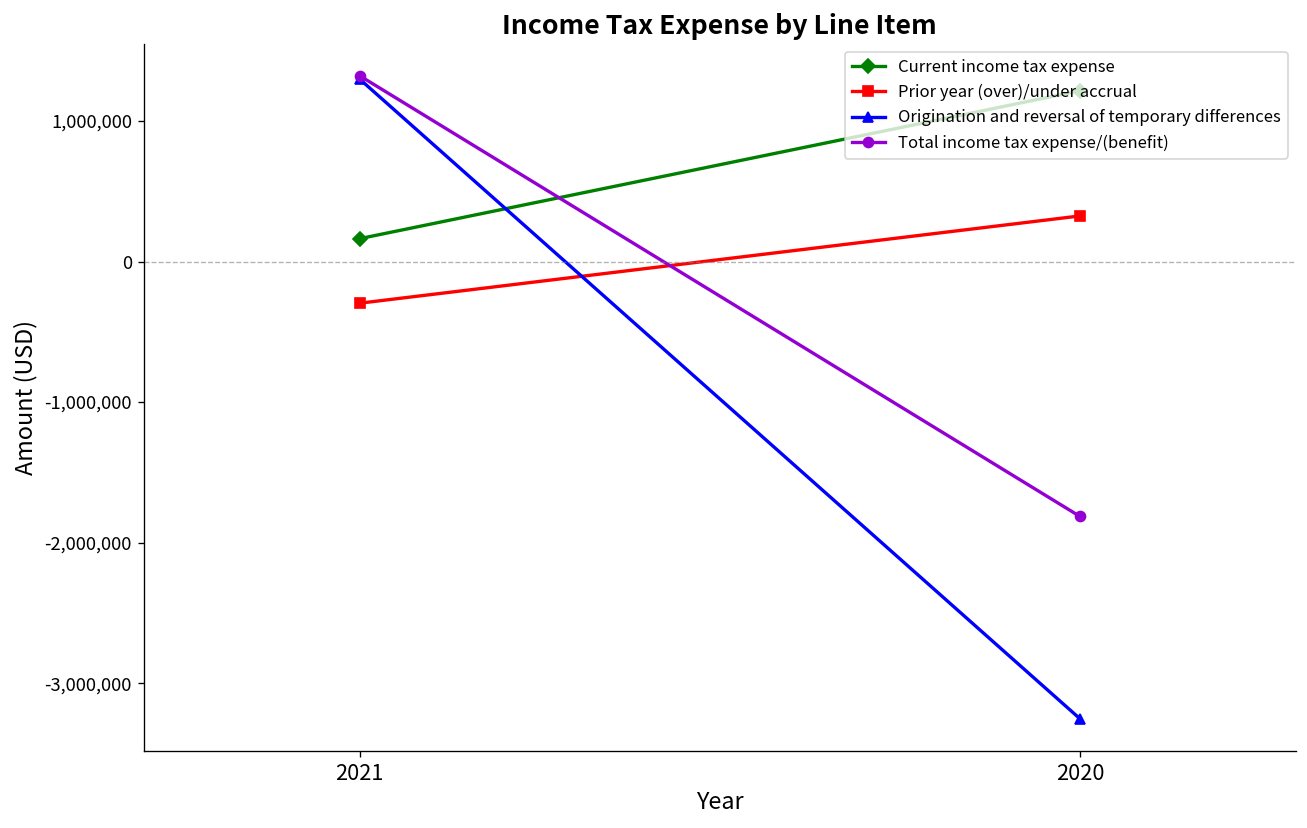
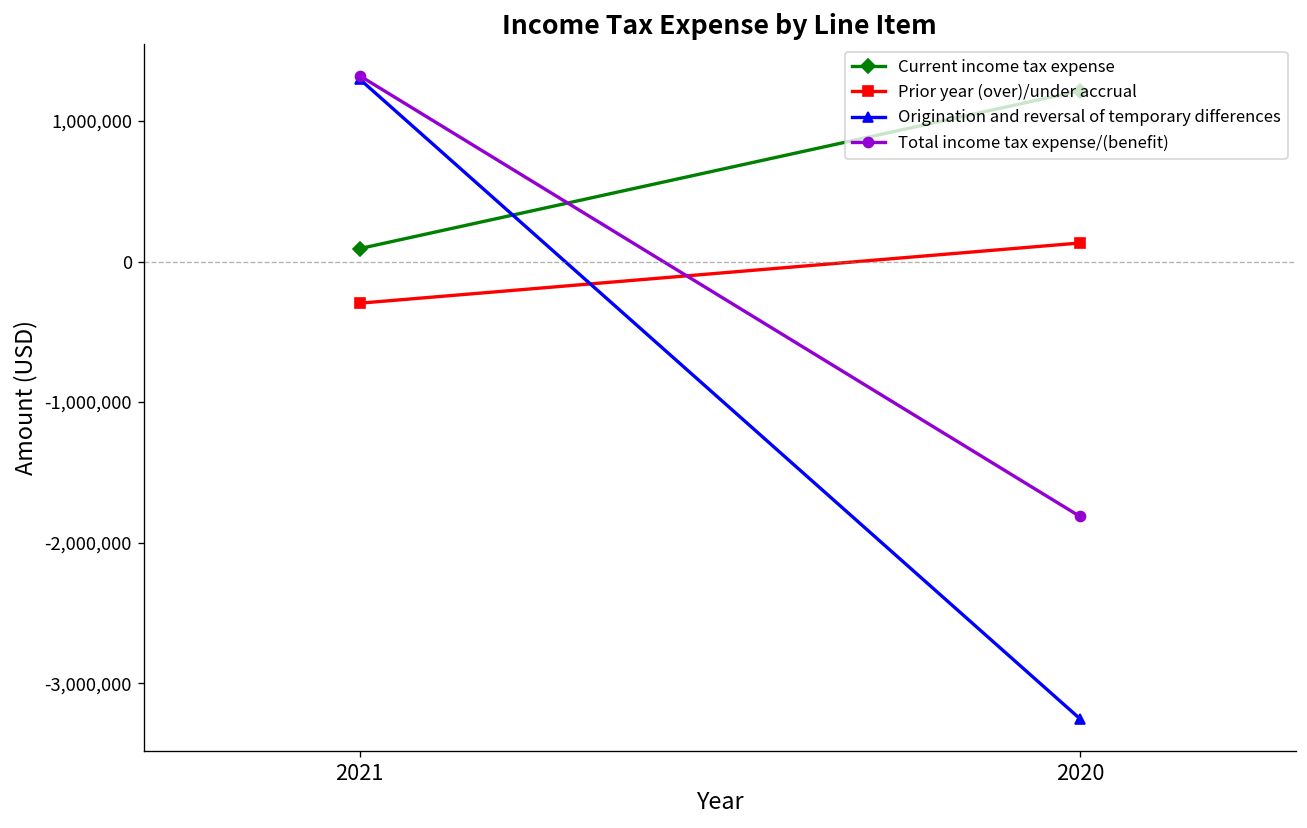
  {
    "Current income tax expense": {
-     "2021": "160,000"
+     "2021": "90,000"
    },
    "Prior year (over)/under accrual": {
      "2021": "-300,000",
-     "2020": "320,000"
+     "2020": "130,000"
    },
    "Origination and reversal of temporary differences": {
      "2021": "1,300,000",
      "2020": "-3,250,000"
    },
    "Total income tax expense/(benefit)": {
      "2021": "1,320,000",
      "2020": "-1,810,000"
    }
  }
